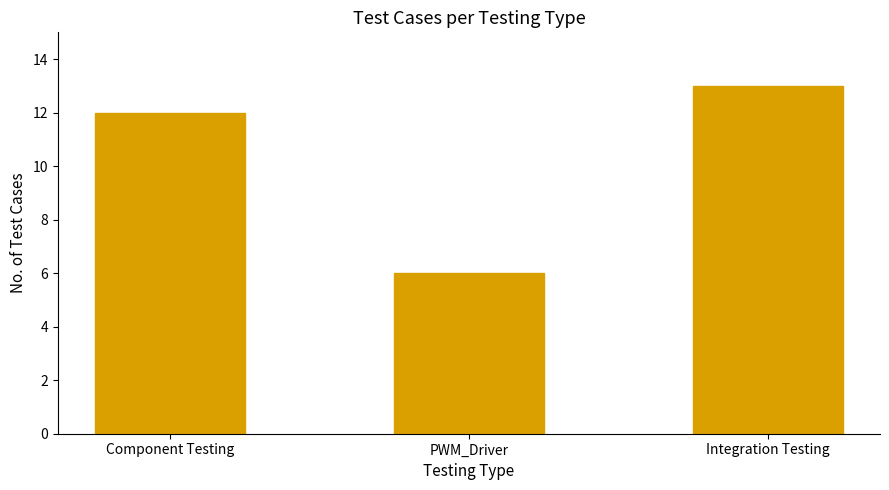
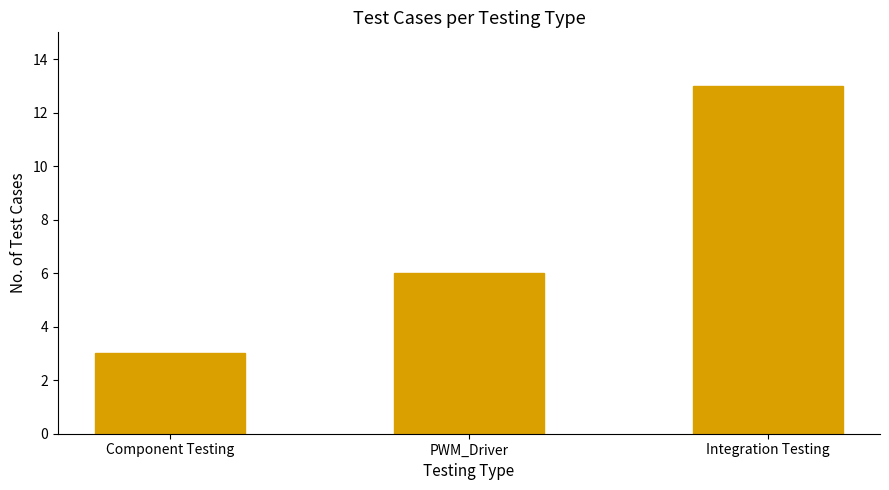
  {
-   "Component Testing": 12,
+   "Component Testing": 3,
    "PWM_Driver": 6,
    "Integration Testing": 13
  }
